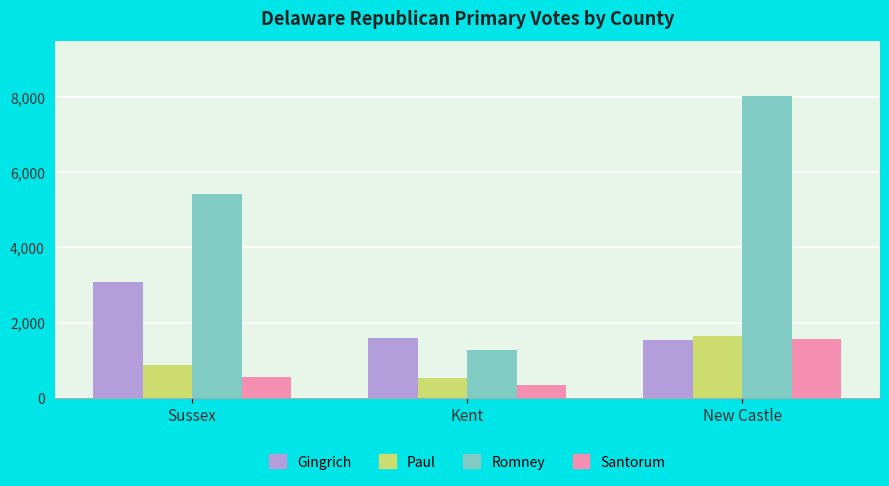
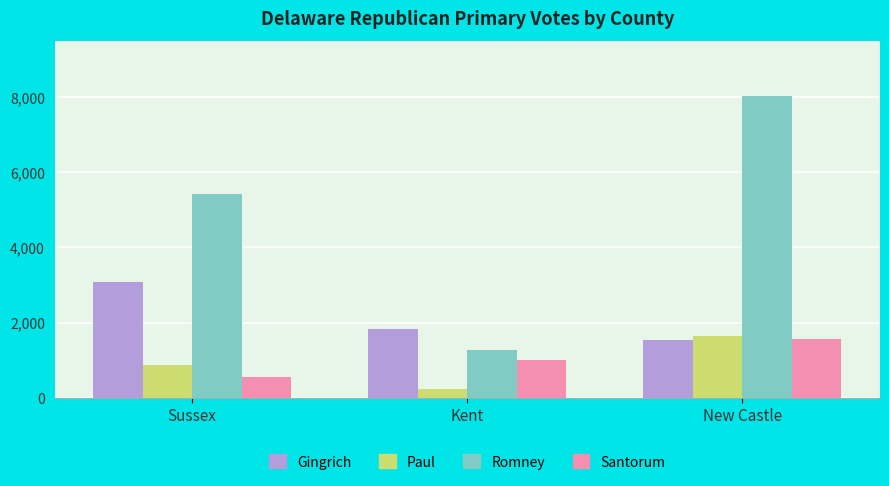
  {
    "Gingrich": {
      "Sussex": "3,100",
-     "Kent": "1,600",
+     "Kent": "1,800",
      "New Castle": "1,500"
    },
    "Paul": {
      "Sussex": "900",
-     "Kent": "500",
+     "Kent": "200",
      "New Castle": "1,600"
    },
    "Romney": {
      "Sussex": "5,400",
      "Kent": "1,300",
      "New Castle": "8,000"
    },
    "Santorum": {
      "Sussex": "600",
-     "Kent": "300",
+     "Kent": "1,000",
      "New Castle": "1,600"
    }
  }
